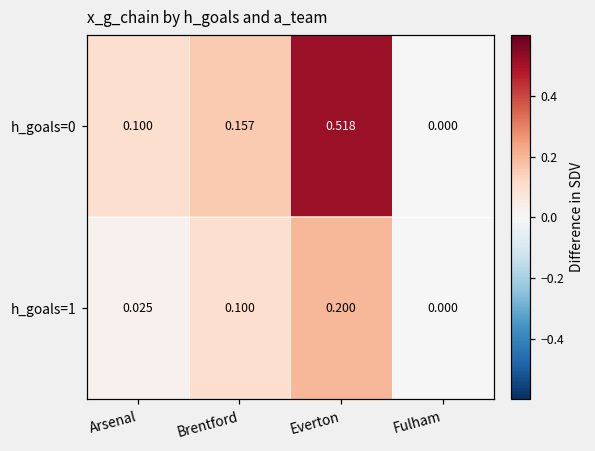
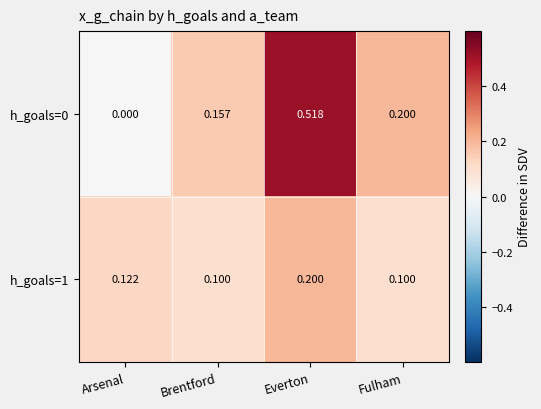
  {
    "h_goals=0": {
-     "Arsenal": 0.100,
+     "Arsenal": 0.000,
      "Brentford": 0.157,
      "Everton": 0.518,
-     "Fulham": 0.000
+     "Fulham": 0.200
    },
    "h_goals=1": {
-     "Arsenal": 0.025,
+     "Arsenal": 0.122,
      "Brentford": 0.100,
      "Everton": 0.200,
-     "Fulham": 0.000
+     "Fulham": 0.100
    }
  }
